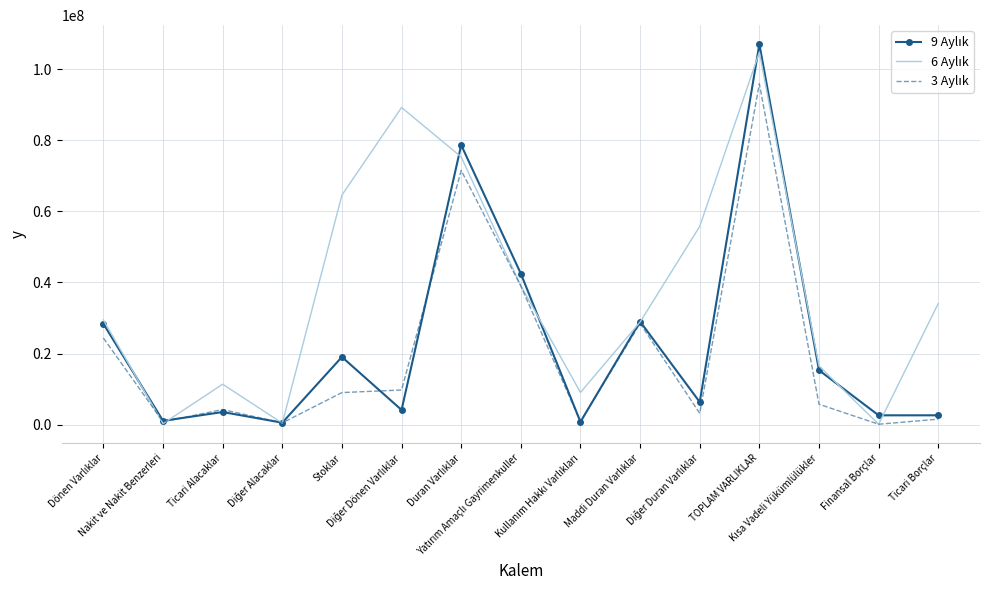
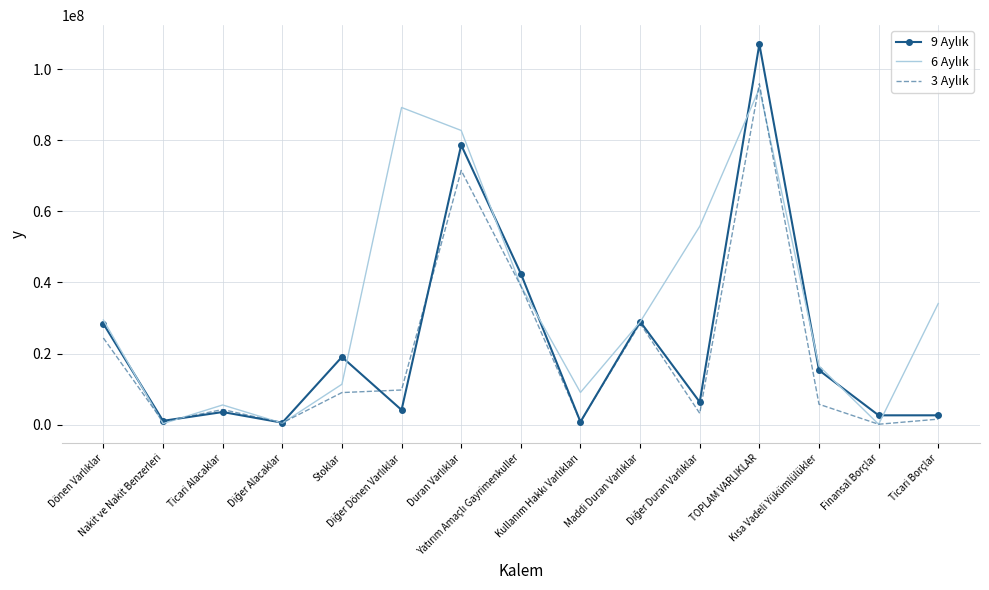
  {
    "6 Aylık": {
      "Dönen Varlıklar": 29000000,
-     "Ticari Alacaklar": 11000000,
-     "Stoklar": 65000000,
+     "Ticari Alacaklar": 6000000,
+     "Stoklar": 11000000,
      "Diğer Dönen Varlıklar": 89000000,
-     "Duran Varlıklar": 75000000,
+     "Duran Varlıklar": 83000000,
      "Kullanım Hakkı Varlıkları": 9000000,
      "Diğer Duran Varlıklar": 56000000,
-     "TOPLAM VARLIKLAR": 105000000,
+     "TOPLAM VARLIKLAR": 95000000,
      "Kısa Vadeli Yükümlülükler": 17000000,
      "Ticari Borçlar": 34000000
    }
  }
